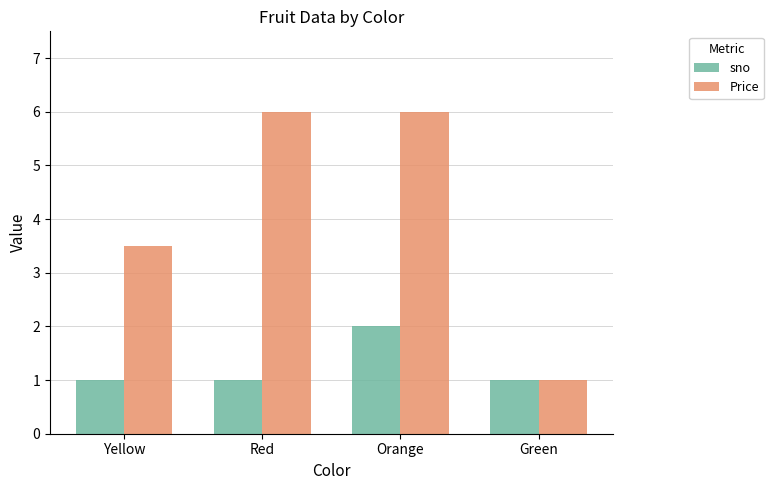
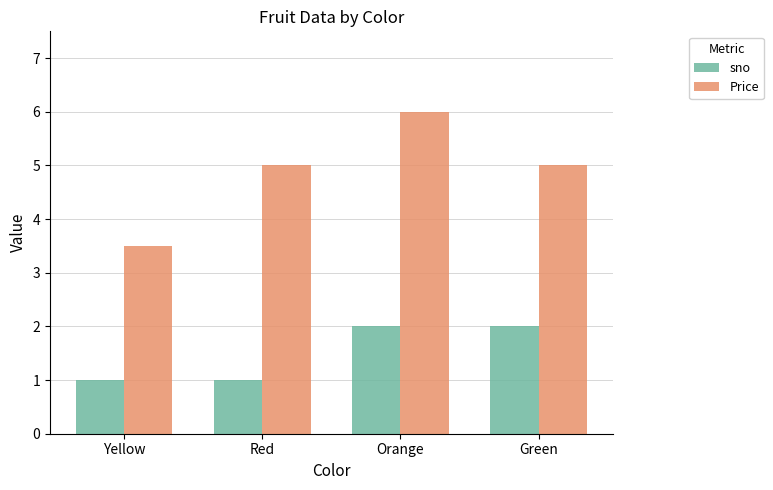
  {
    "sno": {
      "Yellow": 1,
      "Red": 1,
      "Orange": 2,
-     "Green": 1
+     "Green": 2
    },
    "Price": {
      "Yellow": 3.5,
-     "Red": 6,
+     "Red": 5,
      "Orange": 6,
-     "Green": 1
+     "Green": 5
    }
  }
